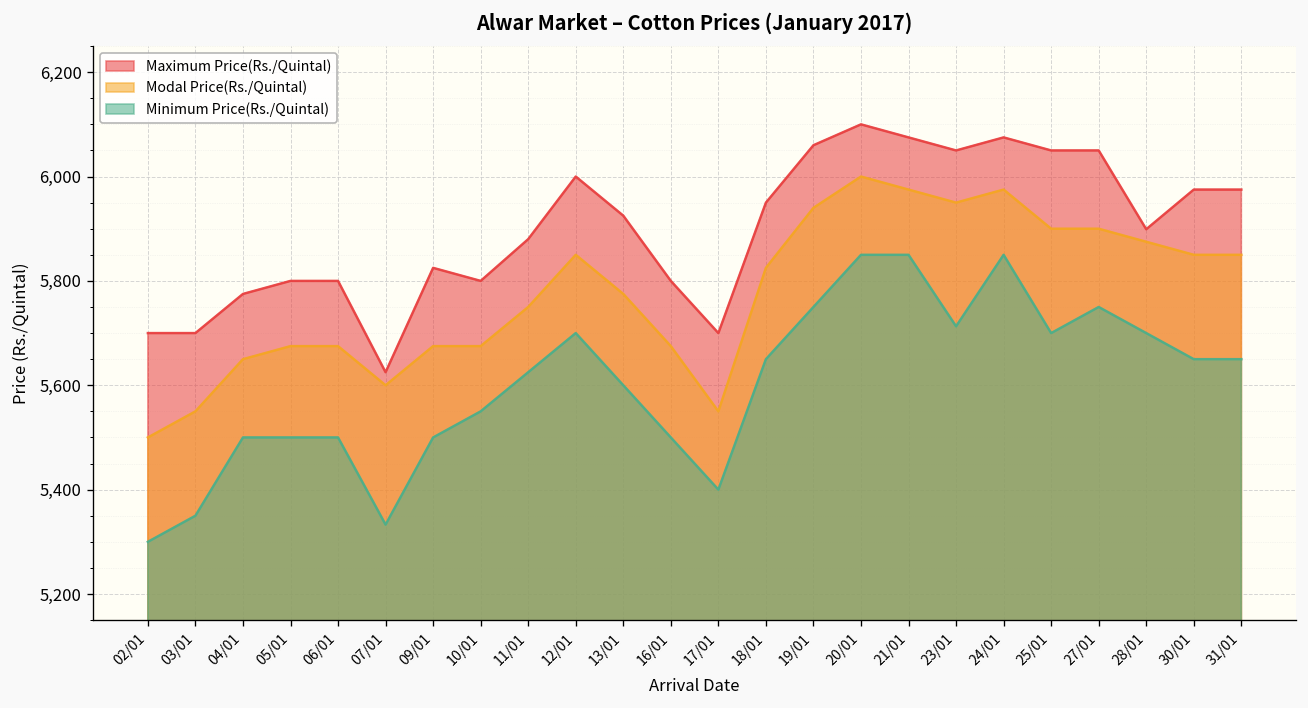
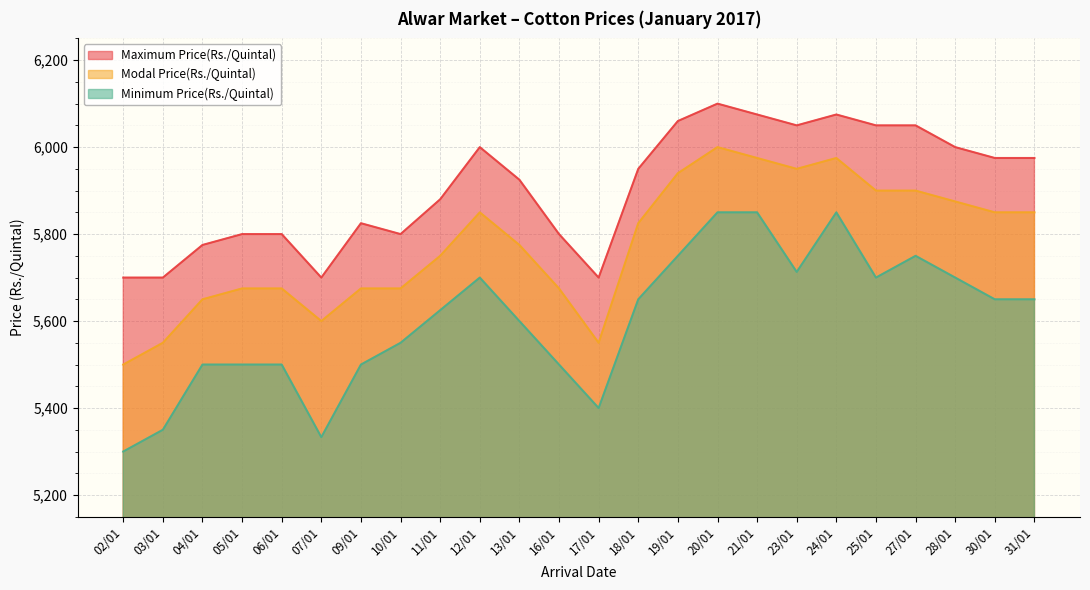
  {
    "Maximum Price(Rs./Quintal)": {
      "02/01": "5,700",
      "03/01": "5,700",
      "04/01": "5,780",
      "05/01": "5,800",
      "06/01": "5,800",
-     "07/01": "5,630",
+     "07/01": "5,700",
      "09/01": "5,830",
      "10/01": "5,800",
      "11/01": "5,880",
      "12/01": "6,000",
      "13/01": "5,930",
      "16/01": "5,800",
      "17/01": "5,700",
      "18/01": "5,950",
      "19/01": "6,060",
      "20/01": "6,100",
      "21/01": "6,080",
      "23/01": "6,050",
      "24/01": "6,080",
      "25/01": "6,050",
      "27/01": "6,050",
-     "28/01": "5,900",
+     "28/01": "6,000",
      "30/01": "5,980",
      "31/01": "5,980"
    },
    "Modal Price(Rs./Quintal)": {
      "02/01": "5,500",
      "03/01": "5,550",
      "04/01": "5,650",
      "05/01": "5,680",
      "06/01": "5,680",
      "07/01": "5,600",
      "09/01": "5,680",
      "10/01": "5,680",
      "11/01": "5,750",
      "12/01": "5,850",
      "13/01": "5,780",
      "16/01": "5,680",
      "17/01": "5,550",
      "18/01": "5,830",
      "19/01": "5,940",
      "20/01": "6,000",
      "21/01": "5,980",
      "23/01": "5,950",
      "24/01": "5,980",
      "25/01": "5,900",
      "27/01": "5,900",
      "28/01": "5,880",
      "30/01": "5,850",
      "31/01": "5,850"
    },
    "Minimum Price(Rs./Quintal)": {
      "02/01": "5,300",
      "03/01": "5,350",
      "04/01": "5,500",
      "05/01": "5,500",
      "06/01": "5,500",
      "07/01": "5,330",
      "09/01": "5,500",
      "10/01": "5,550",
      "11/01": "5,630",
      "12/01": "5,700",
      "13/01": "5,600",
      "16/01": "5,500",
      "17/01": "5,400",
      "18/01": "5,650",
      "19/01": "5,750",
      "20/01": "5,850",
      "21/01": "5,850",
      "23/01": "5,710",
      "24/01": "5,850",
      "25/01": "5,700",
      "27/01": "5,750",
      "28/01": "5,700",
      "30/01": "5,650",
      "31/01": "5,650"
    }
  }
